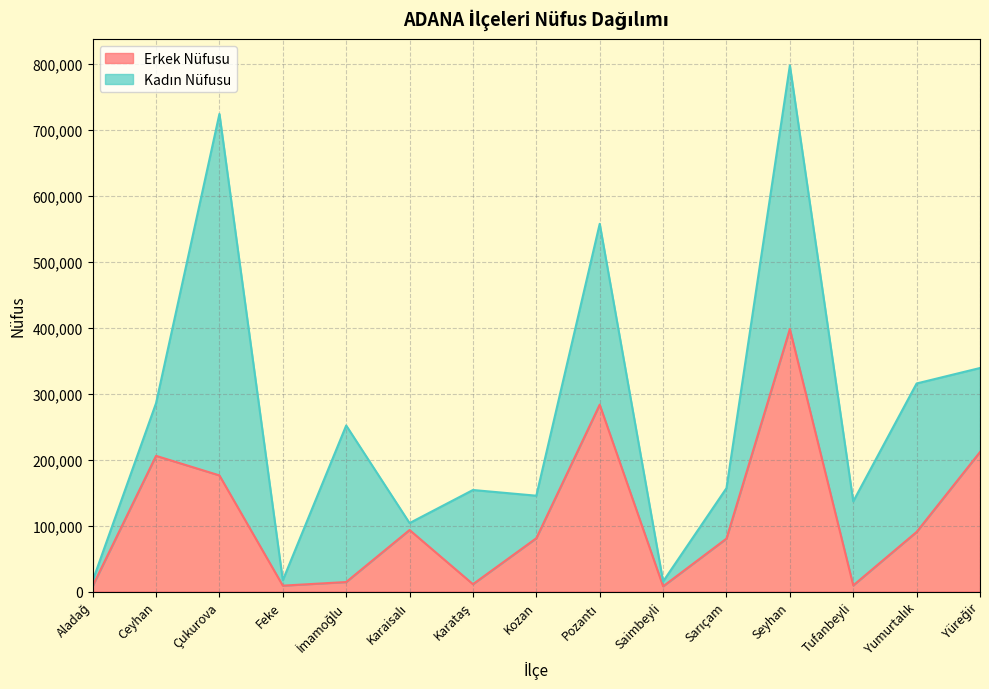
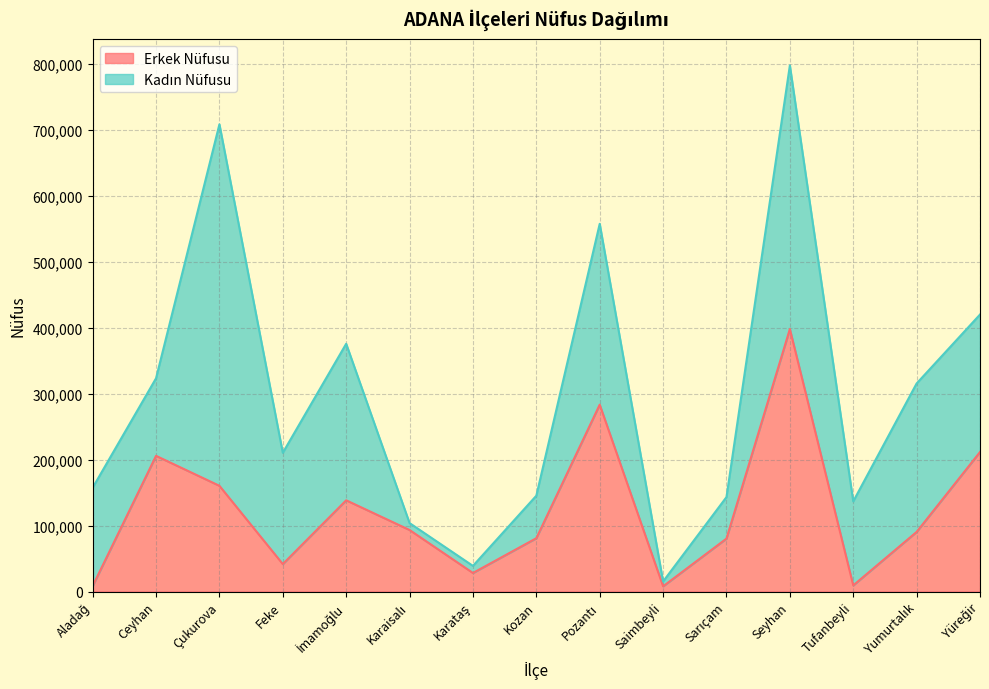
  {
    "Erkek Nüfusu": {
      "Aladağ": "10,000",
      "Ceyhan": "210,000",
-     "Çukurova": "180,000",
-     "Feke": "10,000",
-     "İmamoğlu": "10,000",
+     "Çukurova": "160,000",
+     "Feke": "40,000",
+     "İmamoğlu": "140,000",
      "Karaisalı": "90,000",
-     "Karataş": "10,000",
+     "Karataş": "30,000",
      "Kozan": "80,000",
      "Pozantı": "280,000",
      "Saimbeyli": "10,000",
      "Sarıçam": "80,000",
      "Seyhan": "400,000",
      "Tufanbeyli": "10,000",
      "Yumurtalık": "90,000",
      "Yüreğir": "210,000"
    },
    "Kadın Nüfusu": {
-     "Aladağ": "10,000",
-     "Ceyhan": "80,000",
+     "Aladağ": "150,000",
+     "Ceyhan": "120,000",
      "Çukurova": "550,000",
-     "Feke": "10,000",
+     "Feke": "170,000",
      "İmamoğlu": "240,000",
      "Karaisalı": "10,000",
-     "Karataş": "140,000",
+     "Karataş": "10,000",
      "Kozan": "60,000",
      "Pozantı": "270,000",
      "Saimbeyli": "10,000",
-     "Sarıçam": "80,000",
+     "Sarıçam": "60,000",
      "Seyhan": "400,000",
      "Tufanbeyli": "130,000",
      "Yumurtalık": "230,000",
-     "Yüreğir": "130,000"
+     "Yüreğir": "210,000"
    }
  }
